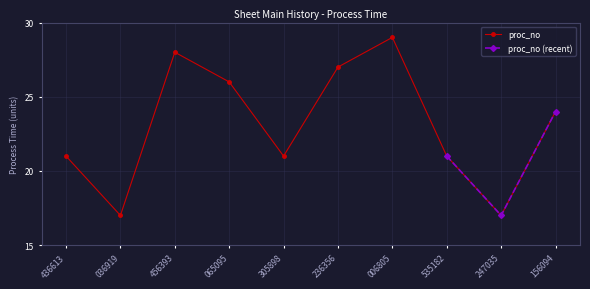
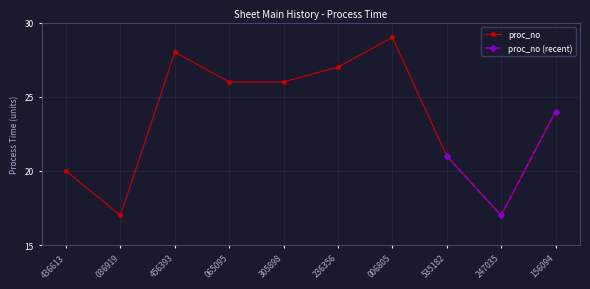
  {
    "proc_no": {
-     "436613": 21,
+     "436613": 20,
      "036919": 17,
      "456393": 28,
      "065095": 26,
-     "305898": 21,
+     "305898": 26,
      "236356": 27,
      "006805": 29
    }
  }
